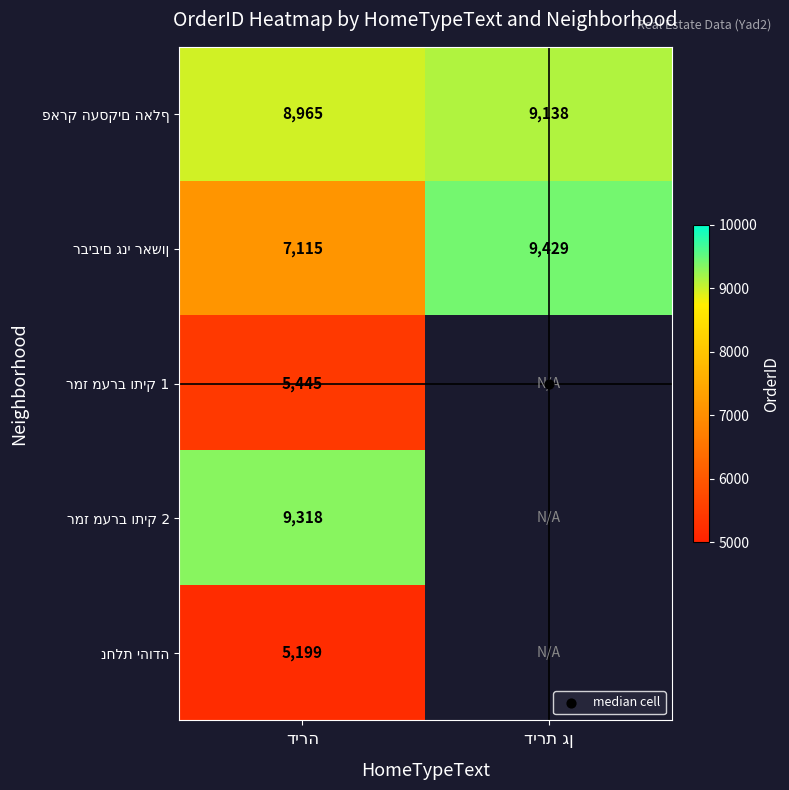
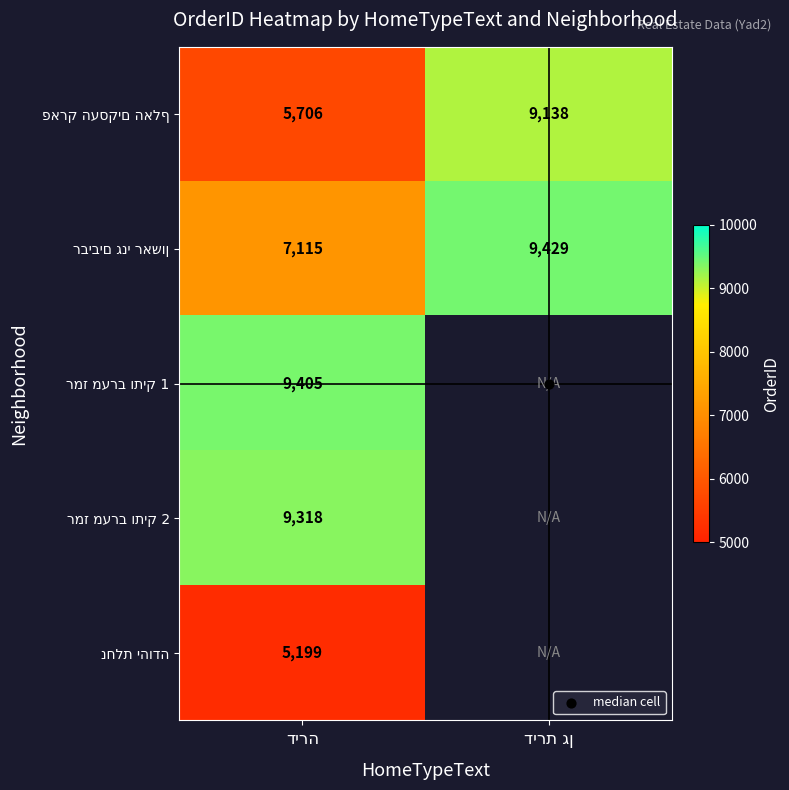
  {
    "פארק העסקים האלף": {
-     "דירה": "8,965",
+     "דירה": "5,706",
      "דירת גן": "9,138"
    },
    "רביבים גני ראשון": {
      "דירה": "7,115",
      "דירת גן": "9,429"
    },
    "רמז מערב ותיק 1": {
-     "דירה": "5,445"
+     "דירה": "9,405"
    },
    "רמז מערב ותיק 2": {
      "דירה": "9,318"
    },
    "נחלת יהודה": {
      "דירה": "5,199"
    }
  }
